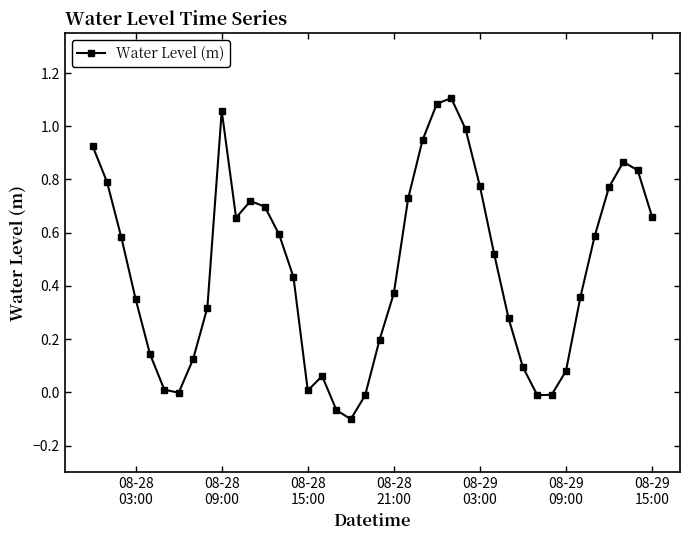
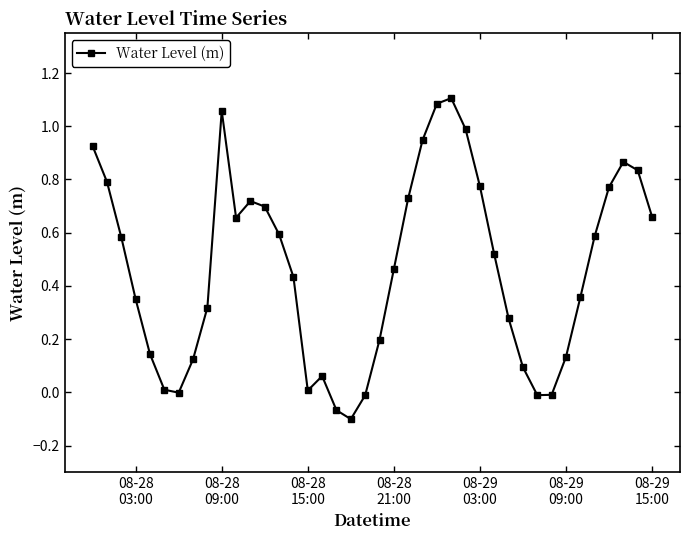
  {
    "08-28 03:00": 0.35,
    "08-28 09:00": 1.06,
    "08-28 15:00": 0.01,
-   "08-28 21:00": 0.37,
+   "08-28 21:00": 0.46,
    "08-29 03:00": 0.77,
-   "08-29 09:00": 0.08,
+   "08-29 09:00": 0.13,
    "08-29 15:00": 0.66
  }
